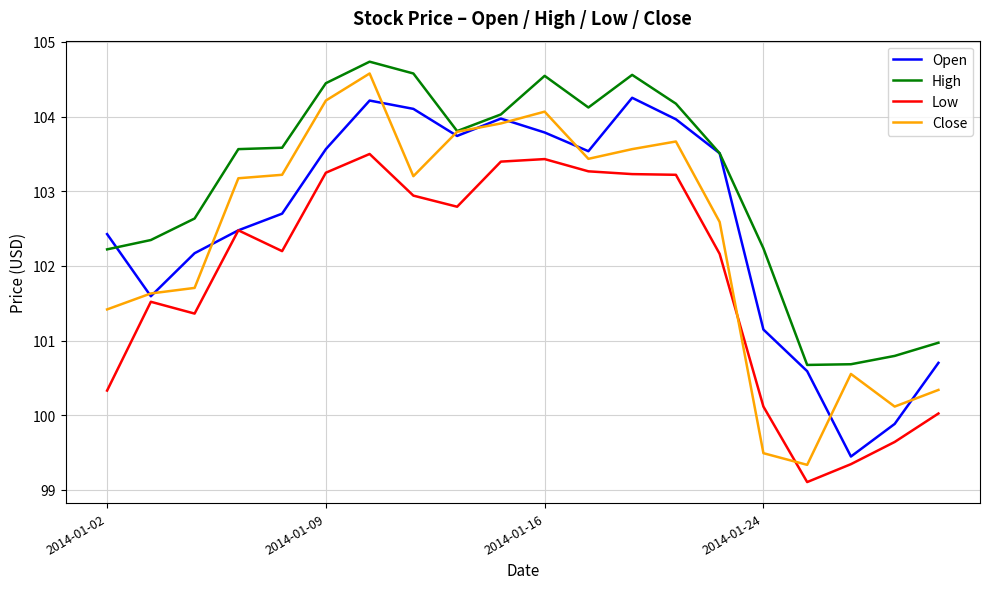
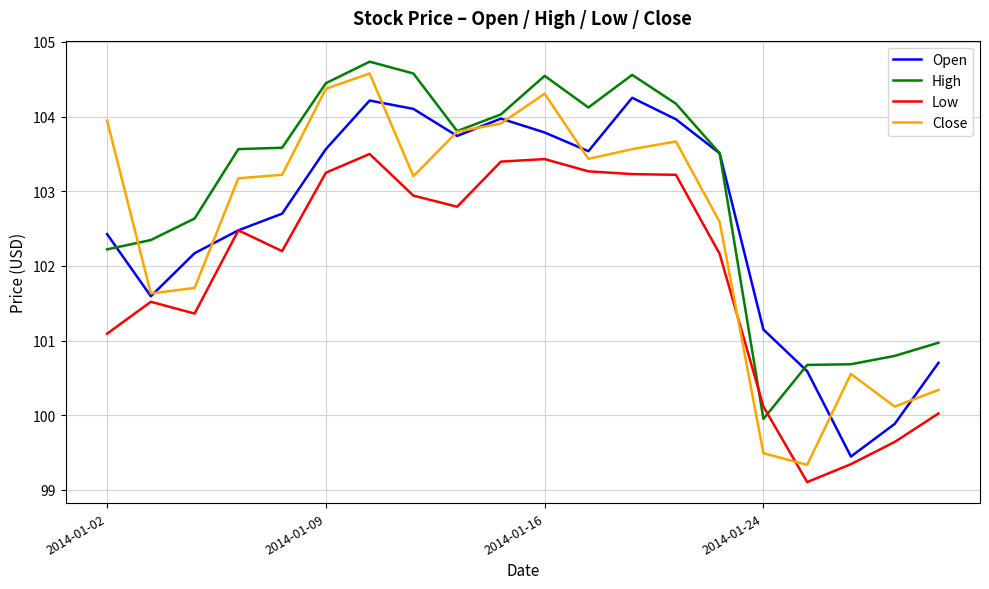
  {
    "Open": {
      "2014-01-02": 102.4,
      "2014-01-09": 103.6,
      "2014-01-16": 103.8,
      "2014-01-24": 101.1
    },
    "High": {
      "2014-01-02": 102.2,
      "2014-01-09": 104.4,
      "2014-01-16": 104.5,
-     "2014-01-24": 102.2
+     "2014-01-24": 100.0
    },
    "Low": {
-     "2014-01-02": 100.3,
+     "2014-01-02": 101.1,
      "2014-01-09": 103.2,
      "2014-01-16": 103.4,
      "2014-01-24": 100.1
    },
    "Close": {
-     "2014-01-02": 101.4,
-     "2014-01-09": 104.2,
-     "2014-01-16": 104.1,
+     "2014-01-02": 103.9,
+     "2014-01-09": 104.4,
+     "2014-01-16": 104.3,
      "2014-01-24": 99.5
    }
  }
